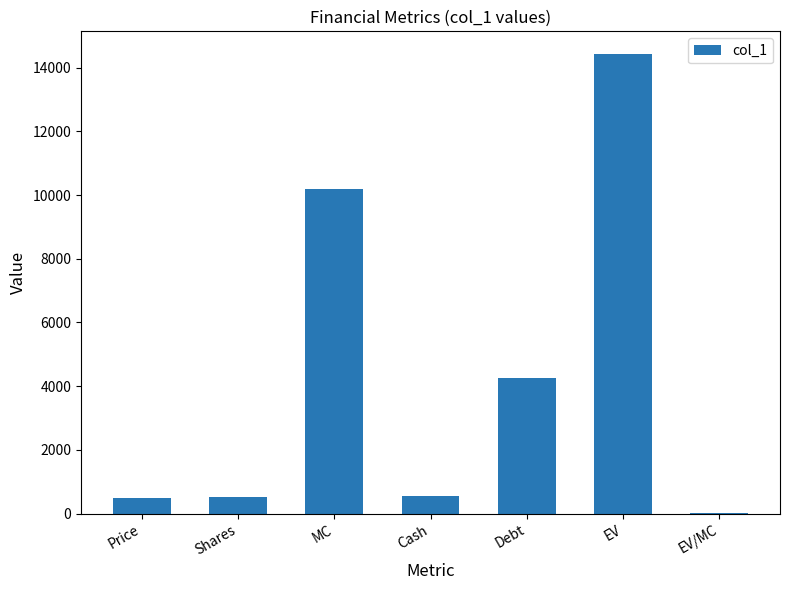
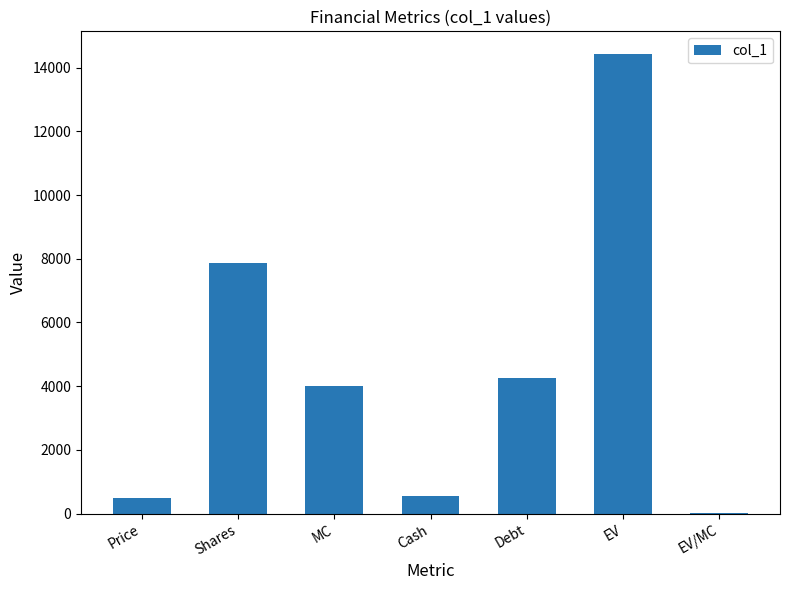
  {
    "Price": 500,
-   "Shares": 500,
-   "MC": 10200,
+   "Shares": 7900,
+   "MC": 4000,
    "Cash": 600,
    "Debt": 4200,
    "EV": 14400
  }
